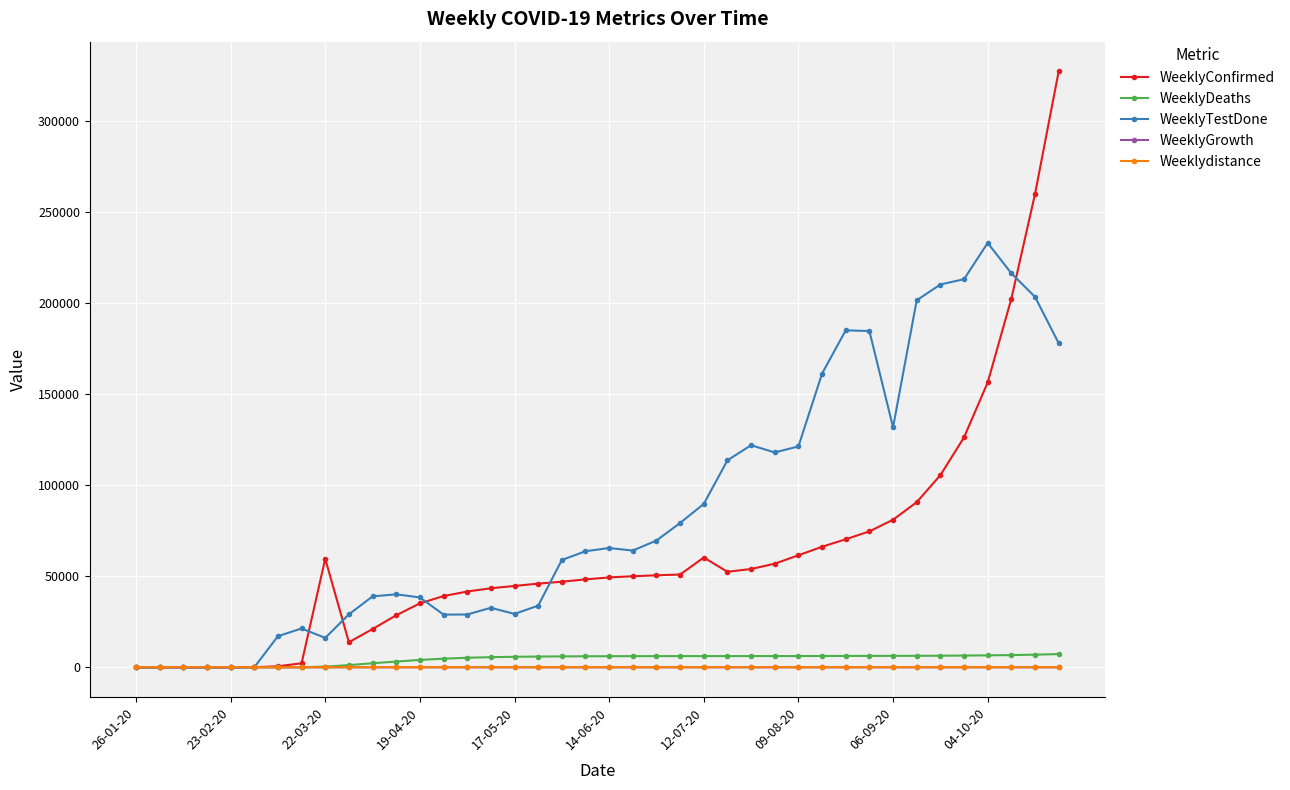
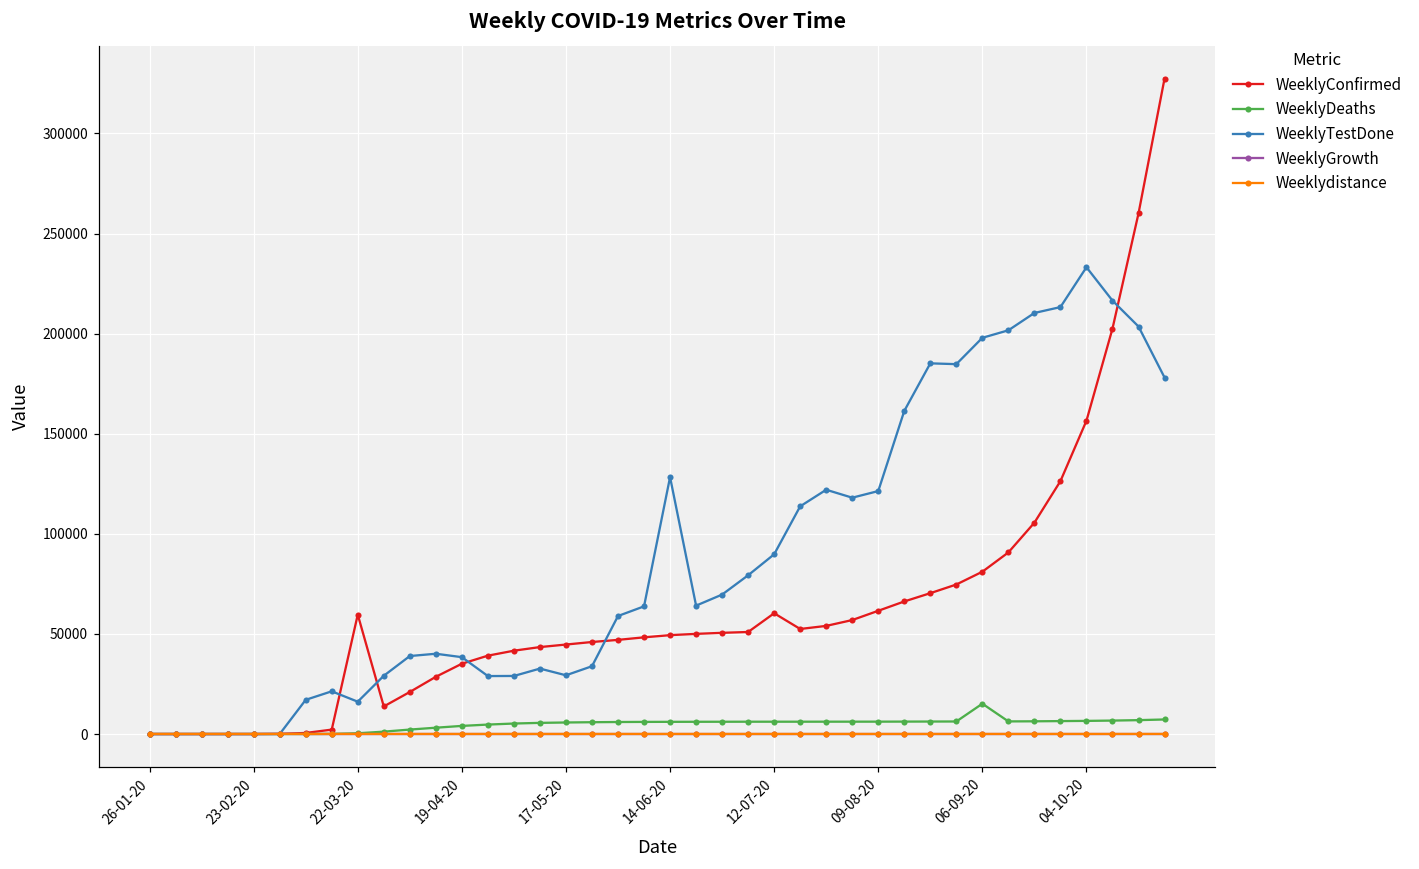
  {
    "WeeklyConfirmed": {
      "22-03-20": 60000,
      "19-04-20": 35000,
      "17-05-20": 45000,
      "14-06-20": 49000,
      "12-07-20": 60000,
      "09-08-20": 62000,
      "06-09-20": 81000,
      "04-10-20": 157000
    },
    "WeeklyDeaths": {
      "19-04-20": 4000,
      "17-05-20": 6000,
      "14-06-20": 6000,
      "12-07-20": 6000,
      "09-08-20": 6000,
-     "06-09-20": 6000,
+     "06-09-20": 15000,
      "04-10-20": 7000
    },
    "WeeklyTestDone": {
      "22-03-20": 16000,
      "19-04-20": 38000,
      "17-05-20": 29000,
-     "14-06-20": 66000,
+     "14-06-20": 128000,
      "12-07-20": 90000,
      "09-08-20": 121000,
-     "06-09-20": 132000,
+     "06-09-20": 198000,
      "04-10-20": 233000
    },
    "Weeklydistance": {
      "19-04-20": 0,
      "17-05-20": 0,
      "14-06-20": 0,
      "12-07-20": 0,
      "09-08-20": 0,
      "06-09-20": 0,
      "04-10-20": 0
    }
  }
